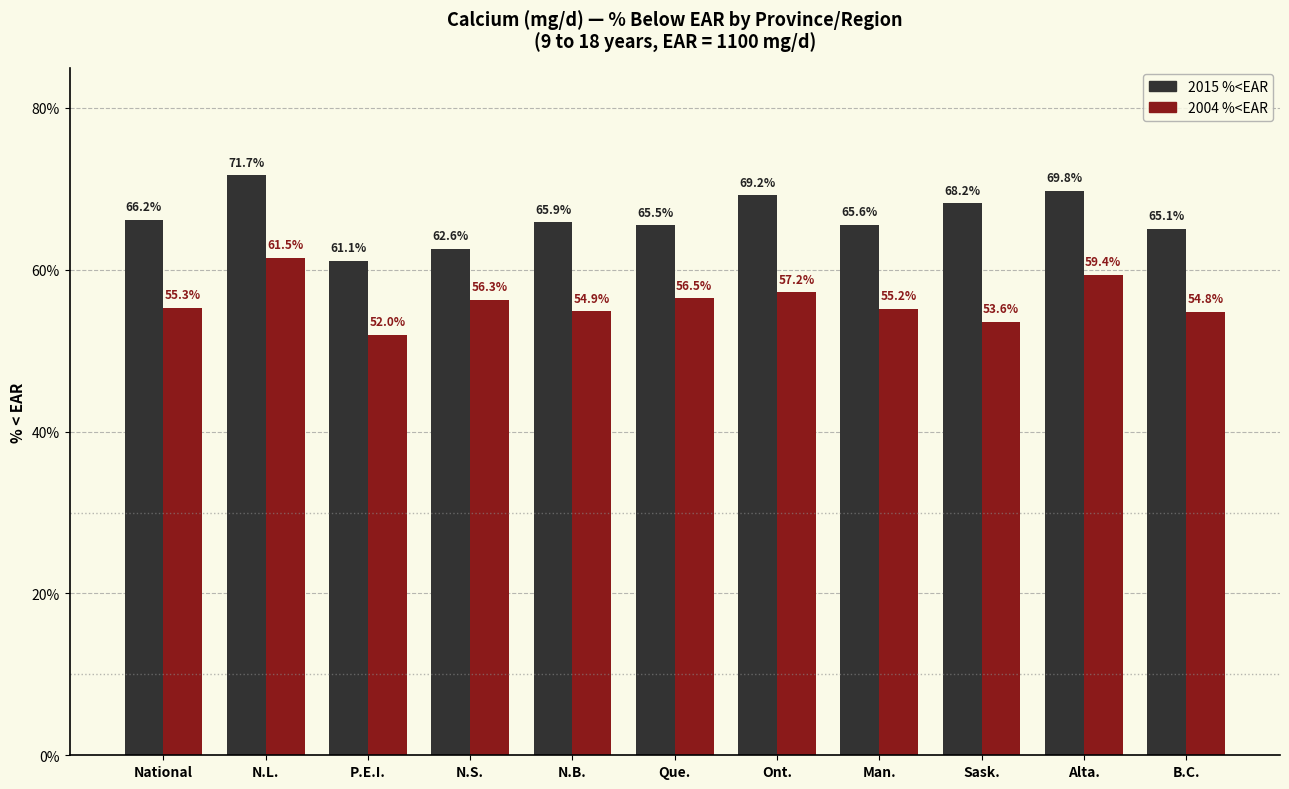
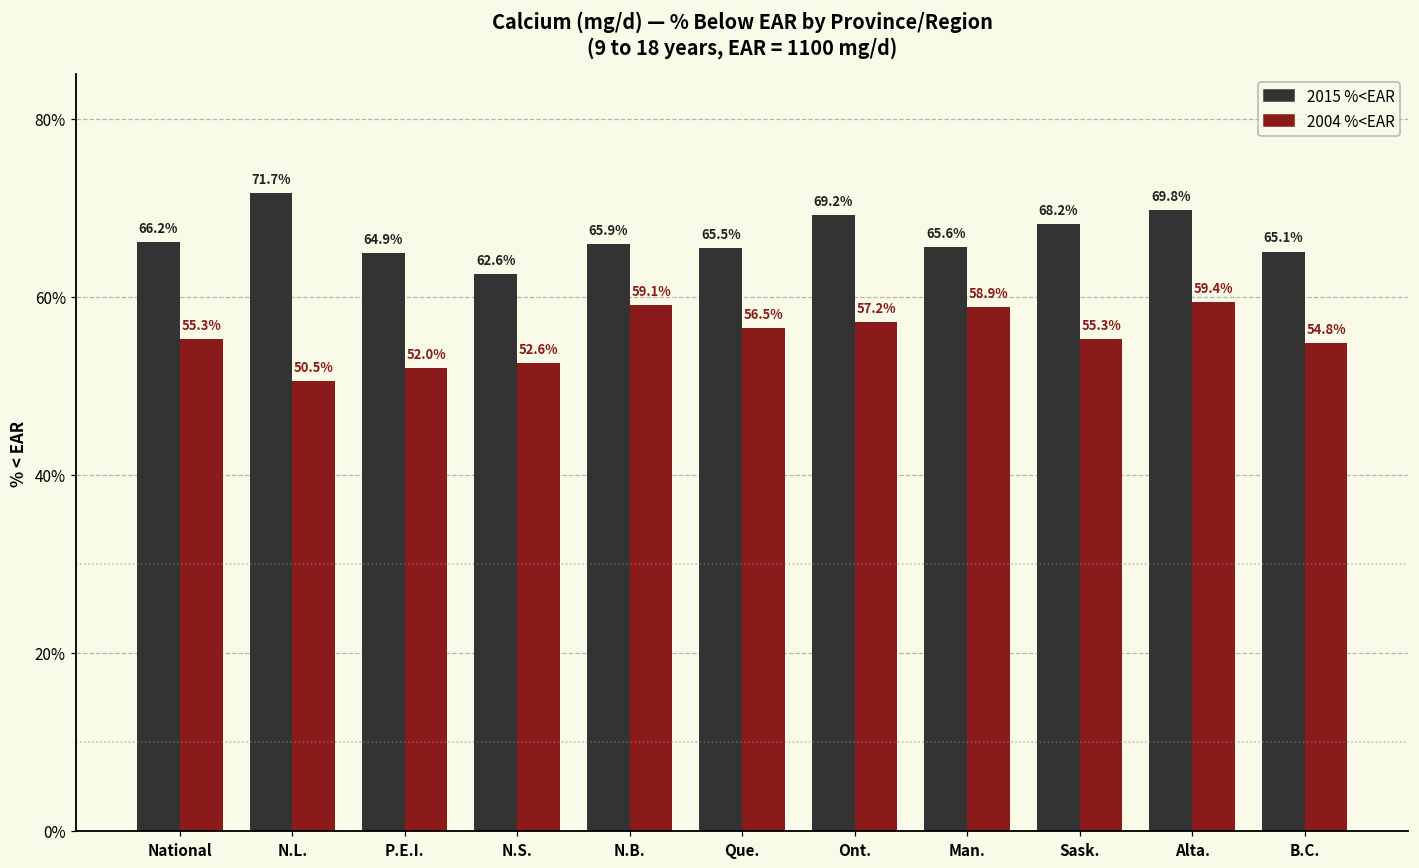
  {
    "2015 %<EAR": {
      "National": "66.2%",
      "N.L.": "71.7%",
-     "P.E.I.": "61.1%",
+     "P.E.I.": "64.9%",
      "N.S.": "62.6%",
      "N.B.": "65.9%",
      "Que.": "65.5%",
      "Ont.": "69.2%",
      "Man.": "65.6%",
      "Sask.": "68.2%",
      "Alta.": "69.8%",
      "B.C.": "65.1%"
    },
    "2004 %<EAR": {
      "National": "55.3%",
-     "N.L.": "61.5%",
+     "N.L.": "50.5%",
      "P.E.I.": "52.0%",
-     "N.S.": "56.3%",
-     "N.B.": "54.9%",
+     "N.S.": "52.6%",
+     "N.B.": "59.1%",
      "Que.": "56.5%",
      "Ont.": "57.2%",
-     "Man.": "55.2%",
-     "Sask.": "53.6%",
+     "Man.": "58.9%",
+     "Sask.": "55.3%",
      "Alta.": "59.4%",
      "B.C.": "54.8%"
    }
  }
